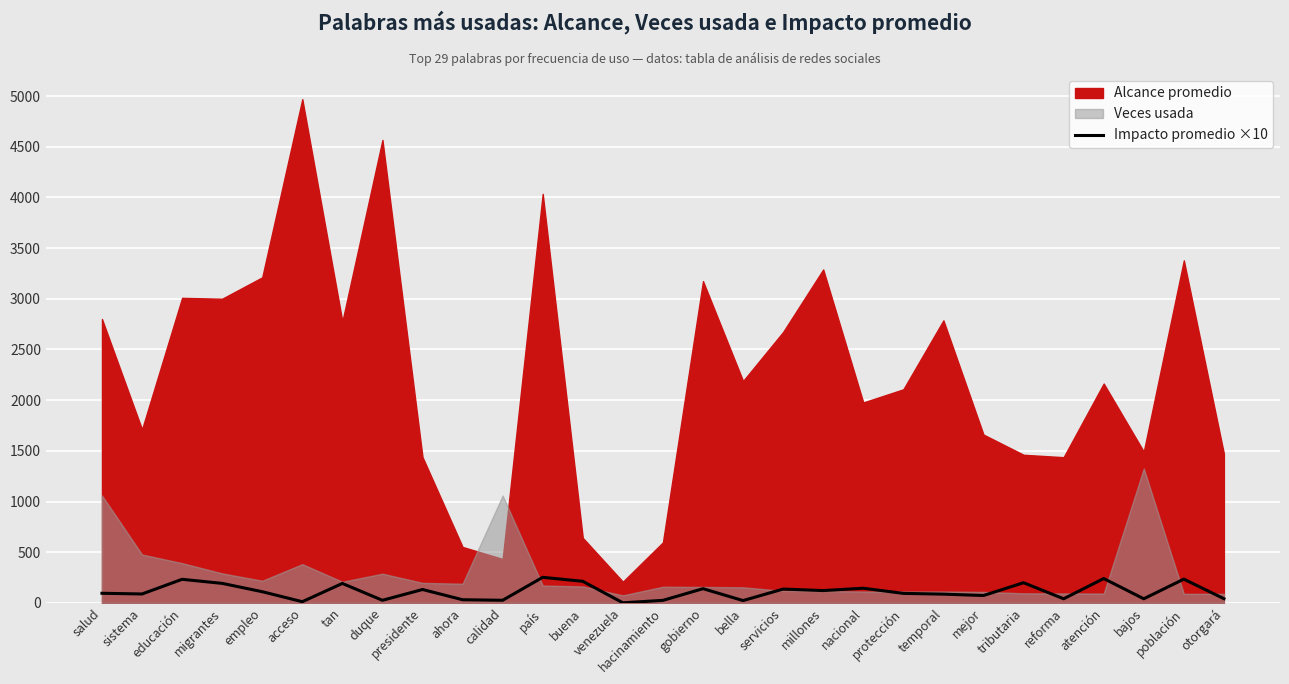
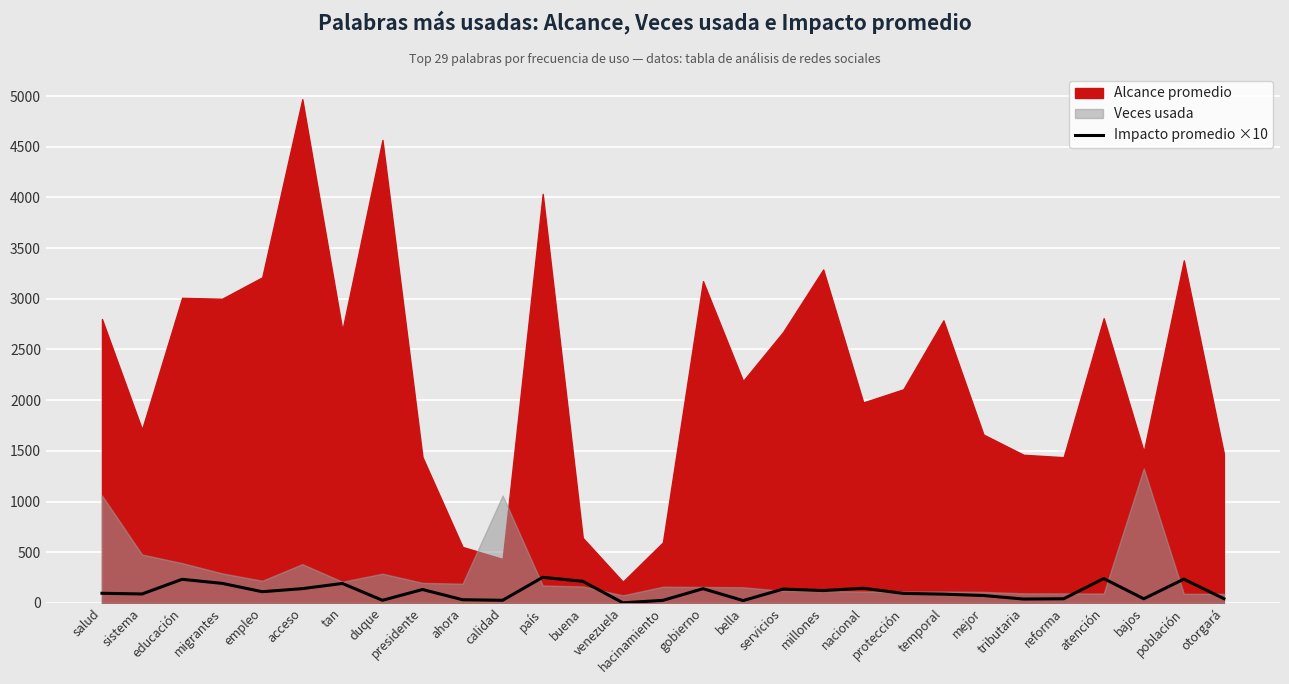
  {
    "Impacto promedio ×10": {
      "salud": 90,
      "sistema": 90,
      "educación": 230,
      "migrantes": 190,
      "empleo": 110,
-     "acceso": 10,
+     "acceso": 140,
      "duque": 30,
      "presidente": 130,
      "ahora": 30,
      "calidad": 30,
      "país": 250,
      "buena": 210,
      "venezuela": 0,
      "hacinamiento": 20,
      "bella": 20,
      "nacional": 140,
      "temporal": 90,
      "mejor": 70,
-     "tributaria": 200,
+     "tributaria": 40,
      "reforma": 40,
      "atención": 240,
      "bajos": 40,
      "población": 230,
      "otorgará": 40
    },
    "Alcance promedio": {
      "salud": 2800,
      "sistema": 1710,
      "educación": 3010,
      "migrantes": 3000,
      "empleo": 3210,
      "acceso": 4970,
-     "tan": 2780,
+     "tan": 2690,
      "duque": 4570,
      "presidente": 1440,
      "ahora": 550,
      "calidad": 430,
      "país": 4040,
      "buena": 640,
      "venezuela": 210,
      "hacinamiento": 600,
      "gobierno": 3170,
      "bella": 2190,
      "servicios": 2670,
      "millones": 3290,
      "nacional": 1980,
      "protección": 2110,
      "temporal": 2790,
      "mejor": 1660,
      "tributaria": 1460,
      "reforma": 1440,
-     "atención": 2160,
+     "atención": 2810,
      "bajos": 1490,
      "población": 3380,
      "otorgará": 1470
    },
    "Veces usada": {
      "salud": 1060,
      "sistema": 480,
      "educación": 390,
      "migrantes": 290,
      "empleo": 220,
      "acceso": 380,
      "duque": 290,
      "presidente": 200,
      "ahora": 190,
      "calidad": 1060,
      "país": 170,
      "buena": 160,
      "venezuela": 70,
      "hacinamiento": 160,
      "bella": 150,
      "nacional": 110,
      "temporal": 110,
      "mejor": 110,
      "tributaria": 90,
      "reforma": 90,
      "atención": 90,
      "bajos": 1330,
      "población": 90,
      "otorgará": 90
    }
  }
